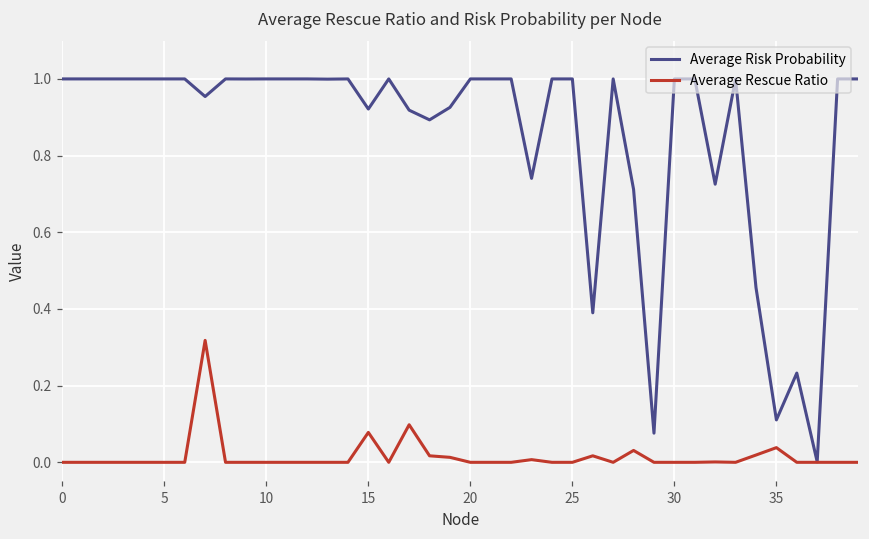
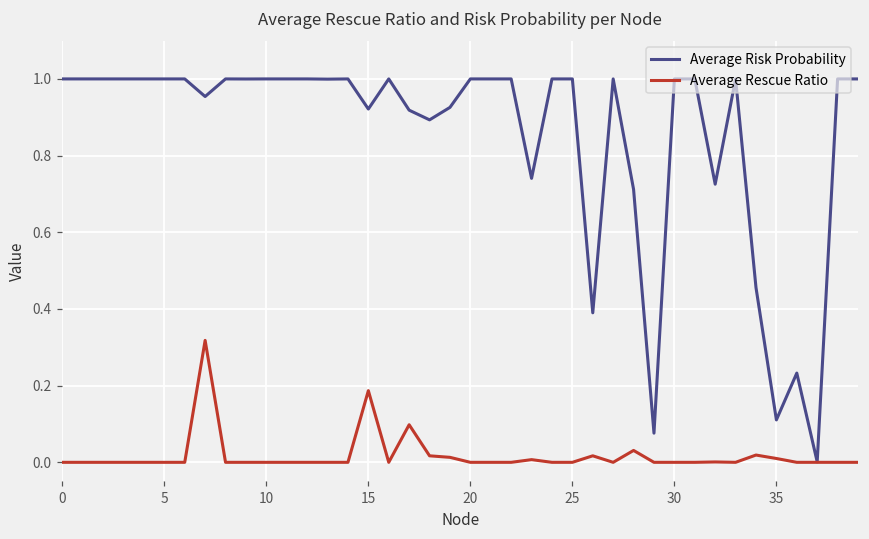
  {
    "Average Risk Probability": {
      "0": 1.00,
      "5": 1.00,
      "10": 1.00,
      "15": 0.92,
      "20": 1.00,
      "25": 1.00,
      "35": 0.11
    },
    "Average Rescue Ratio": {
      "0": 0.00,
      "5": 0.00,
      "10": 0.00,
-     "15": 0.08,
+     "15": 0.19,
      "20": 0.00,
      "25": 0.00,
      "30": 0.00,
-     "35": 0.04
+     "35": 0.01
    }
  }
